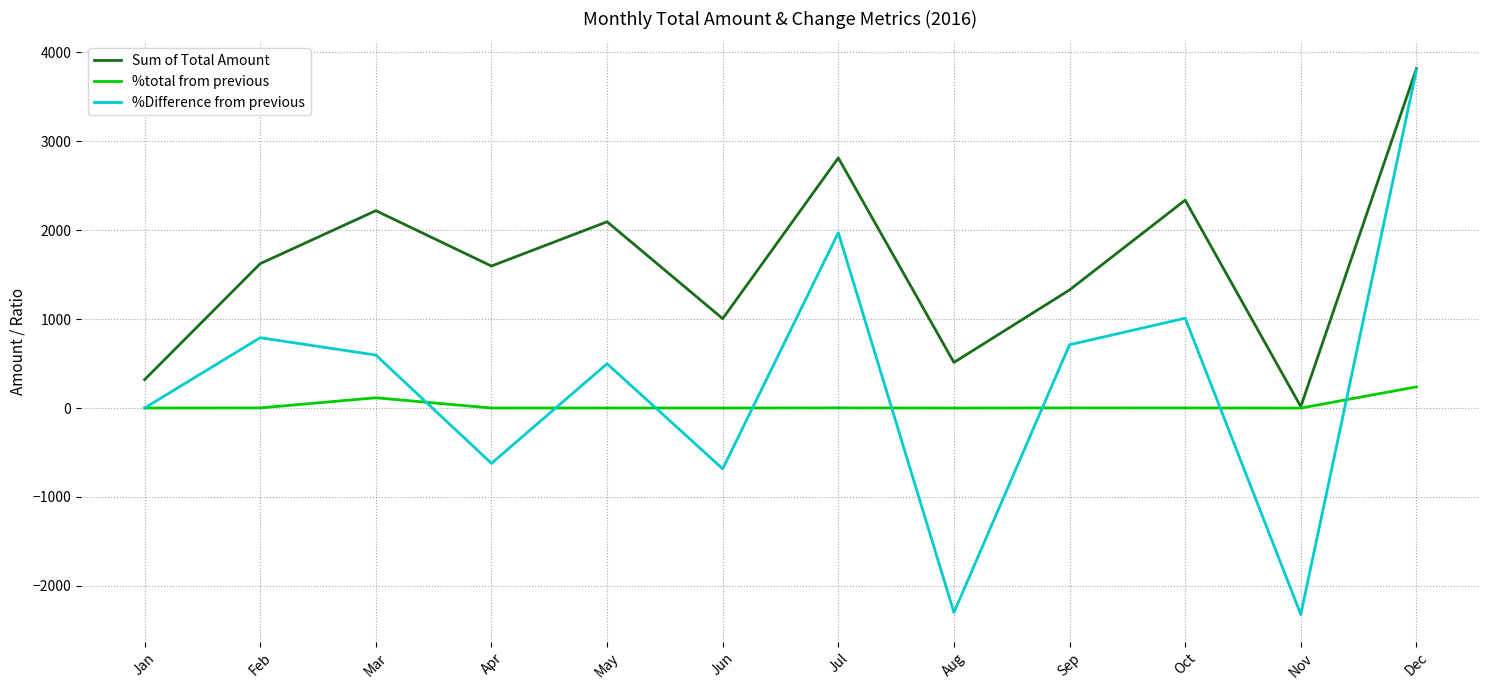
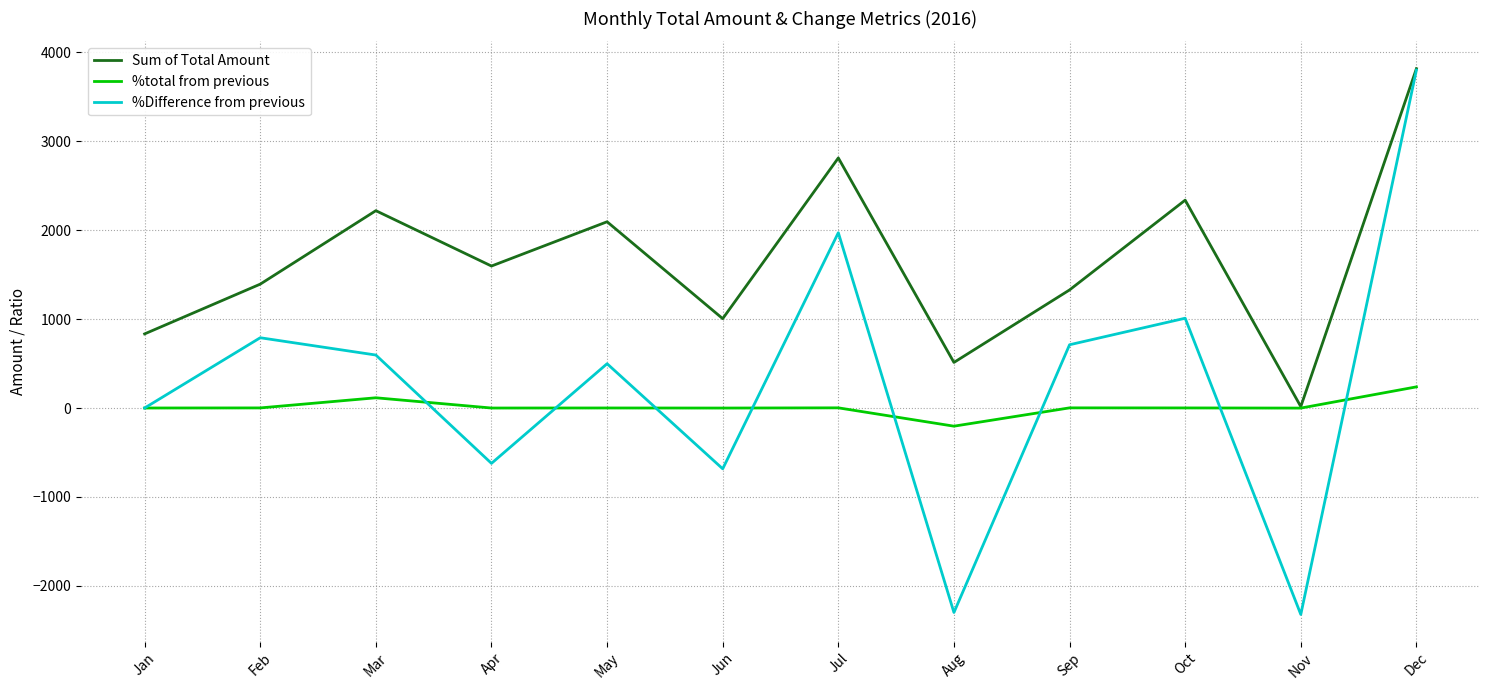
  {
    "Sum of Total Amount": {
-     "Jan": 300,
-     "Feb": 1600,
+     "Jan": 800,
+     "Feb": 1400,
      "Mar": 2200,
      "Apr": 1600,
      "May": 2100,
      "Jun": 1000,
      "Jul": 2800,
      "Aug": 500,
      "Sep": 1300,
      "Oct": 2300
    },
    "%total from previous": {
      "Feb": 0,
      "Mar": 100,
      "Apr": 0,
      "May": 0,
      "Jun": 0,
      "Jul": 0,
-     "Aug": 0,
+     "Aug": -200,
      "Sep": 0,
      "Oct": 0,
      "Dec": 200
    },
    "%Difference from previous": {
      "Feb": 800,
      "Mar": 600,
      "Apr": -600,
      "May": 500,
      "Jun": -700,
      "Jul": 2000,
      "Aug": -2300,
      "Sep": 700,
      "Oct": 1000,
      "Nov": -2300
    }
  }
